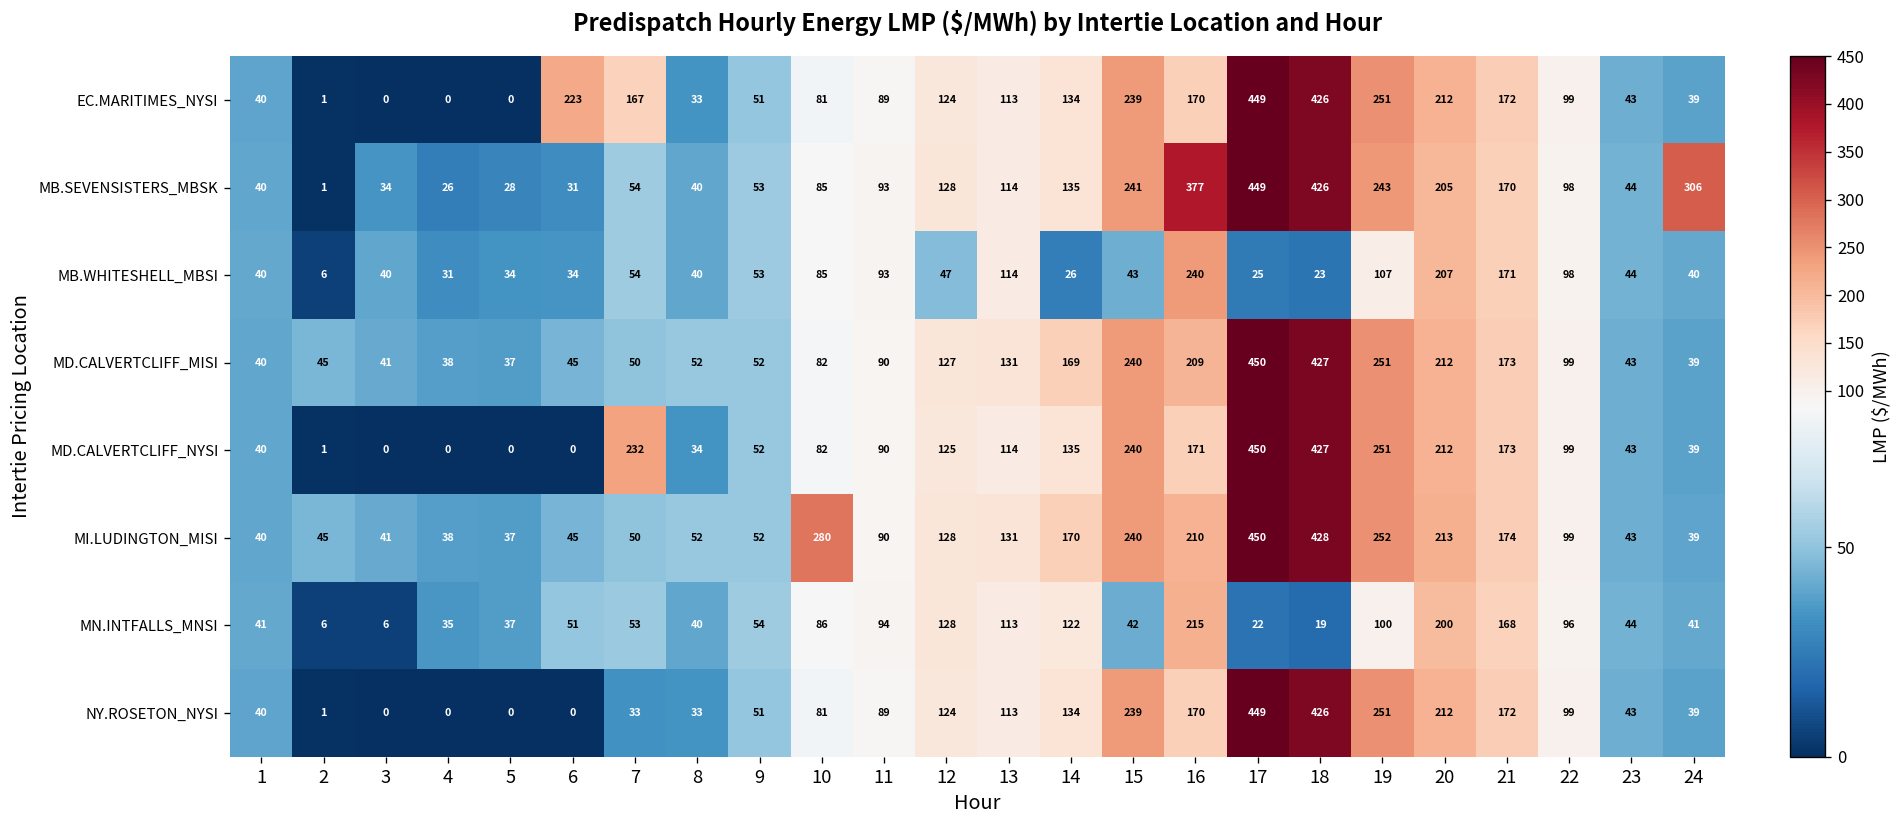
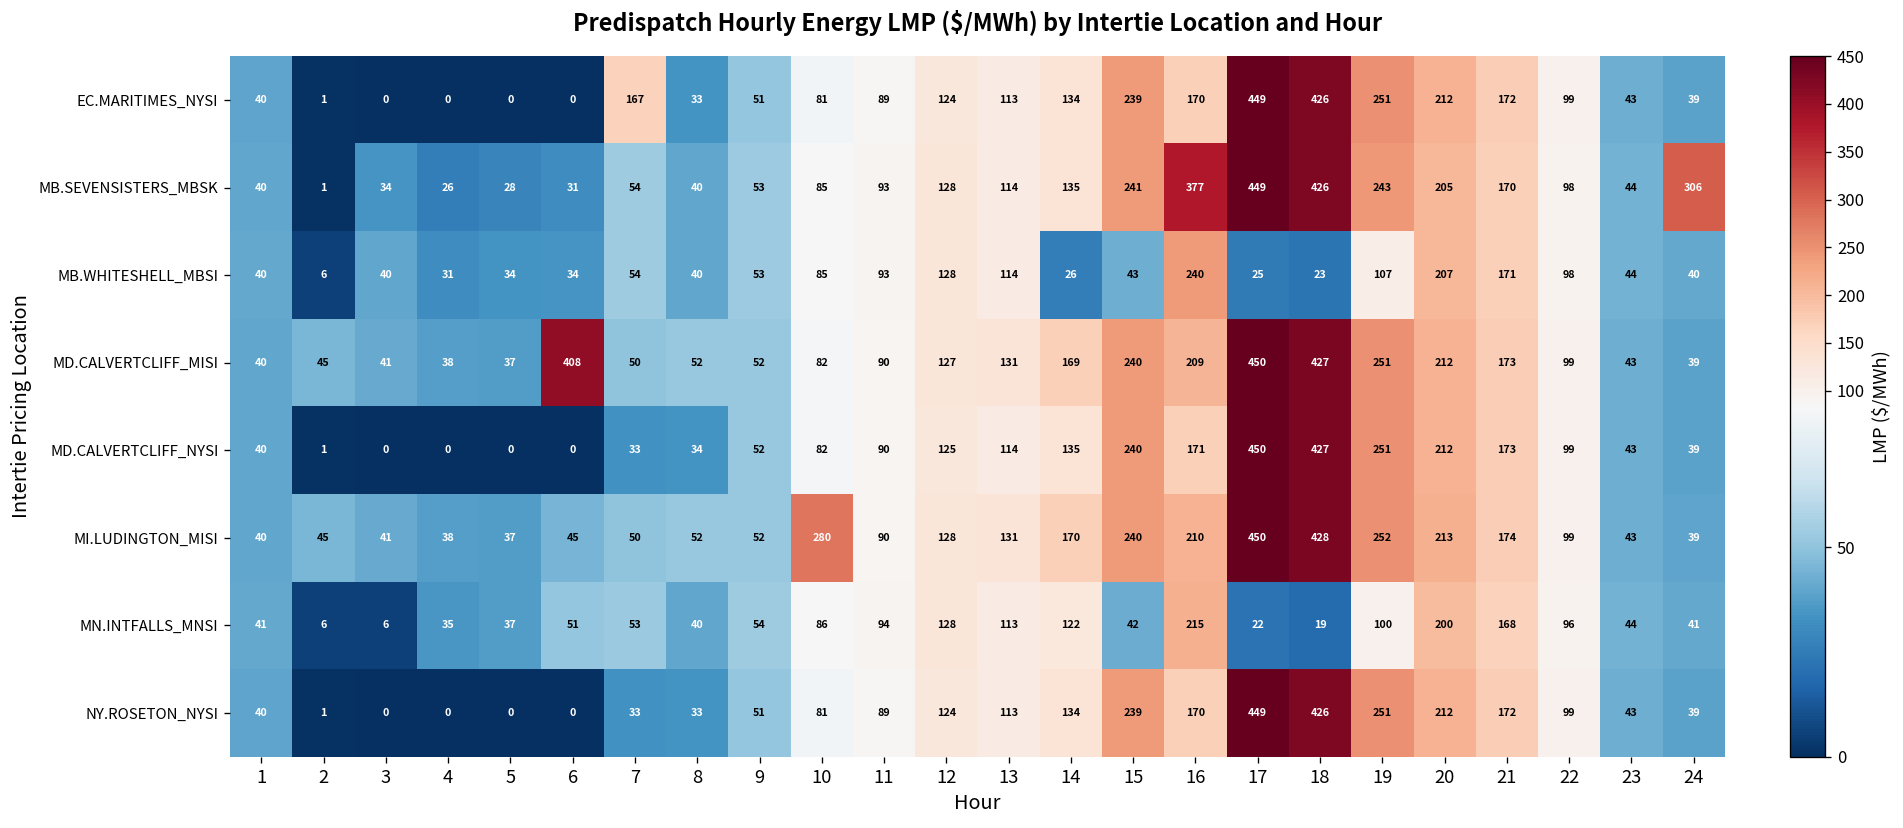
  {
    "EC.MARITIMES_NYSI": {
      "1": 40,
      "2": 1,
      "3": 0,
      "4": 0,
      "5": 0,
-     "6": 223,
+     "6": 0,
      "7": 167,
      "8": 33,
      "9": 51,
      "10": 81,
      "11": 89,
      "12": 124,
      "13": 113,
      "14": 134,
      "15": 239,
      "16": 170,
      "17": 449,
      "18": 426,
      "19": 251,
      "20": 212,
      "21": 172,
      "22": 99,
      "23": 43,
      "24": 39
    },
    "MB.SEVENSISTERS_MBSK": {
      "1": 40,
      "2": 1,
      "3": 34,
      "4": 26,
      "5": 28,
      "6": 31,
      "7": 54,
      "8": 40,
      "9": 53,
      "10": 85,
      "11": 93,
      "12": 128,
      "13": 114,
      "14": 135,
      "15": 241,
      "16": 377,
      "17": 449,
      "18": 426,
      "19": 243,
      "20": 205,
      "21": 170,
      "22": 98,
      "23": 44,
      "24": 306
    },
    "MB.WHITESHELL_MBSI": {
      "1": 40,
      "2": 6,
      "3": 40,
      "4": 31,
      "5": 34,
      "6": 34,
      "7": 54,
      "8": 40,
      "9": 53,
      "10": 85,
      "11": 93,
-     "12": 47,
+     "12": 128,
      "13": 114,
      "14": 26,
      "15": 43,
      "16": 240,
      "17": 25,
      "18": 23,
      "19": 107,
      "20": 207,
      "21": 171,
      "22": 98,
      "23": 44,
      "24": 40
    },
    "MD.CALVERTCLIFF_MISI": {
      "1": 40,
      "2": 45,
      "3": 41,
      "4": 38,
      "5": 37,
-     "6": 45,
+     "6": 408,
      "7": 50,
      "8": 52,
      "9": 52,
      "10": 82,
      "11": 90,
      "12": 127,
      "13": 131,
      "14": 169,
      "15": 240,
      "16": 209,
      "17": 450,
      "18": 427,
      "19": 251,
      "20": 212,
      "21": 173,
      "22": 99,
      "23": 43,
      "24": 39
    },
    "MD.CALVERTCLIFF_NYSI": {
      "1": 40,
      "2": 1,
      "3": 0,
      "4": 0,
      "5": 0,
      "6": 0,
-     "7": 232,
+     "7": 33,
      "8": 34,
      "9": 52,
      "10": 82,
      "11": 90,
      "12": 125,
      "13": 114,
      "14": 135,
      "15": 240,
      "16": 171,
      "17": 450,
      "18": 427,
      "19": 251,
      "20": 212,
      "21": 173,
      "22": 99,
      "23": 43,
      "24": 39
    },
    "MI.LUDINGTON_MISI": {
      "1": 40,
      "2": 45,
      "3": 41,
      "4": 38,
      "5": 37,
      "6": 45,
      "7": 50,
      "8": 52,
      "9": 52,
      "10": 280,
      "11": 90,
      "12": 128,
      "13": 131,
      "14": 170,
      "15": 240,
      "16": 210,
      "17": 450,
      "18": 428,
      "19": 252,
      "20": 213,
      "21": 174,
      "22": 99,
      "23": 43,
      "24": 39
    },
    "MN.INTFALLS_MNSI": {
      "1": 41,
      "2": 6,
      "3": 6,
      "4": 35,
      "5": 37,
      "6": 51,
      "7": 53,
      "8": 40,
      "9": 54,
      "10": 86,
      "11": 94,
      "12": 128,
      "13": 113,
      "14": 122,
      "15": 42,
      "16": 215,
      "17": 22,
      "18": 19,
      "19": 100,
      "20": 200,
      "21": 168,
      "22": 96,
      "23": 44,
      "24": 41
    },
    "NY.ROSETON_NYSI": {
      "1": 40,
      "2": 1,
      "3": 0,
      "4": 0,
      "5": 0,
      "6": 0,
      "7": 33,
      "8": 33,
      "9": 51,
      "10": 81,
      "11": 89,
      "12": 124,
      "13": 113,
      "14": 134,
      "15": 239,
      "16": 170,
      "17": 449,
      "18": 426,
      "19": 251,
      "20": 212,
      "21": 172,
      "22": 99,
      "23": 43,
      "24": 39
    }
  }
